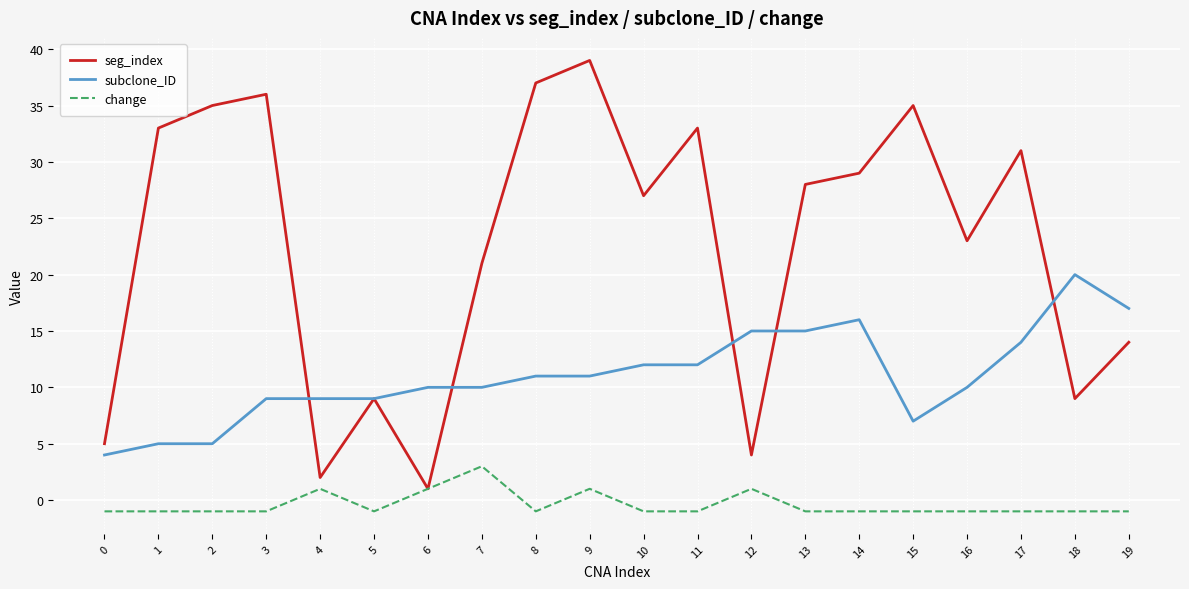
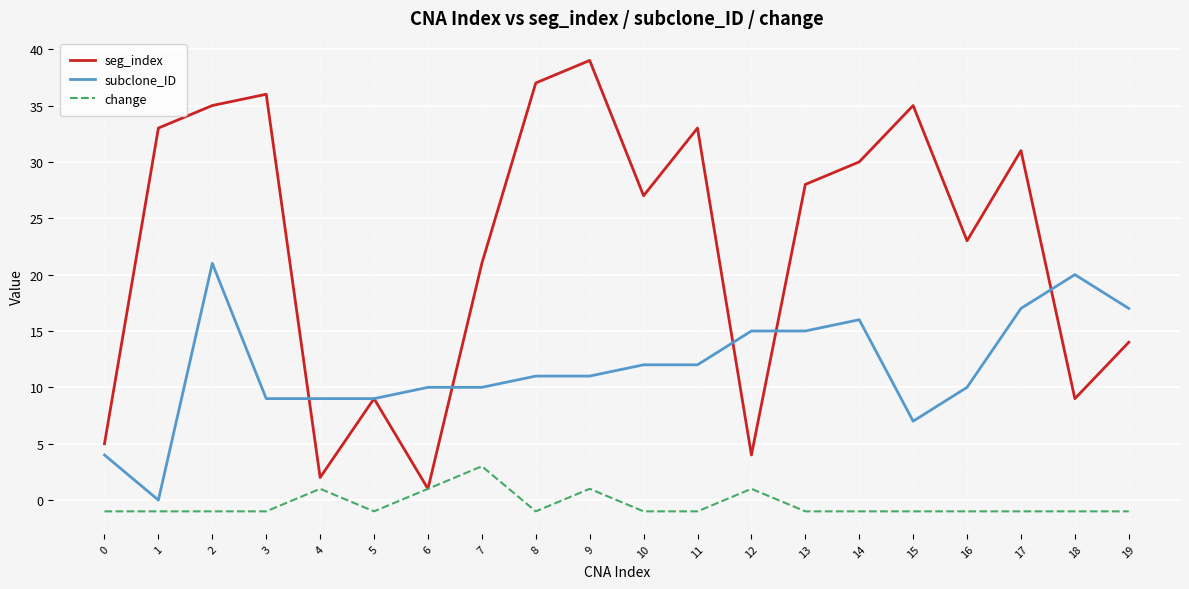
  {
    "seg_index": {
      "0": 5,
      "1": 33,
      "2": 35,
      "3": 36,
      "4": 2,
      "7": 21,
      "8": 37,
      "9": 39,
      "10": 27,
      "11": 33,
      "12": 4,
      "13": 28,
-     "14": 29,
+     "14": 30,
      "15": 35,
      "16": 23,
      "17": 31,
      "18": 9,
      "19": 14
    },
    "subclone_ID": {
      "0": 4,
-     "1": 5,
-     "2": 5,
+     "1": 0,
+     "2": 21,
      "3": 9,
      "4": 9,
      "6": 10,
      "7": 10,
      "8": 11,
      "9": 11,
      "10": 12,
      "11": 12,
      "12": 15,
      "13": 15,
      "14": 16,
      "15": 7,
      "16": 10,
-     "17": 14,
+     "17": 17,
      "18": 20,
      "19": 17
    },
    "change": {
      "0": -1,
      "1": -1,
      "2": -1,
      "3": -1,
      "4": 1,
      "5": -1,
      "7": 3,
      "8": -1,
      "9": 1,
      "10": -1,
      "11": -1,
      "12": 1,
      "13": -1,
      "14": -1,
      "15": -1,
      "16": -1,
      "17": -1,
      "18": -1,
      "19": -1
    }
  }
